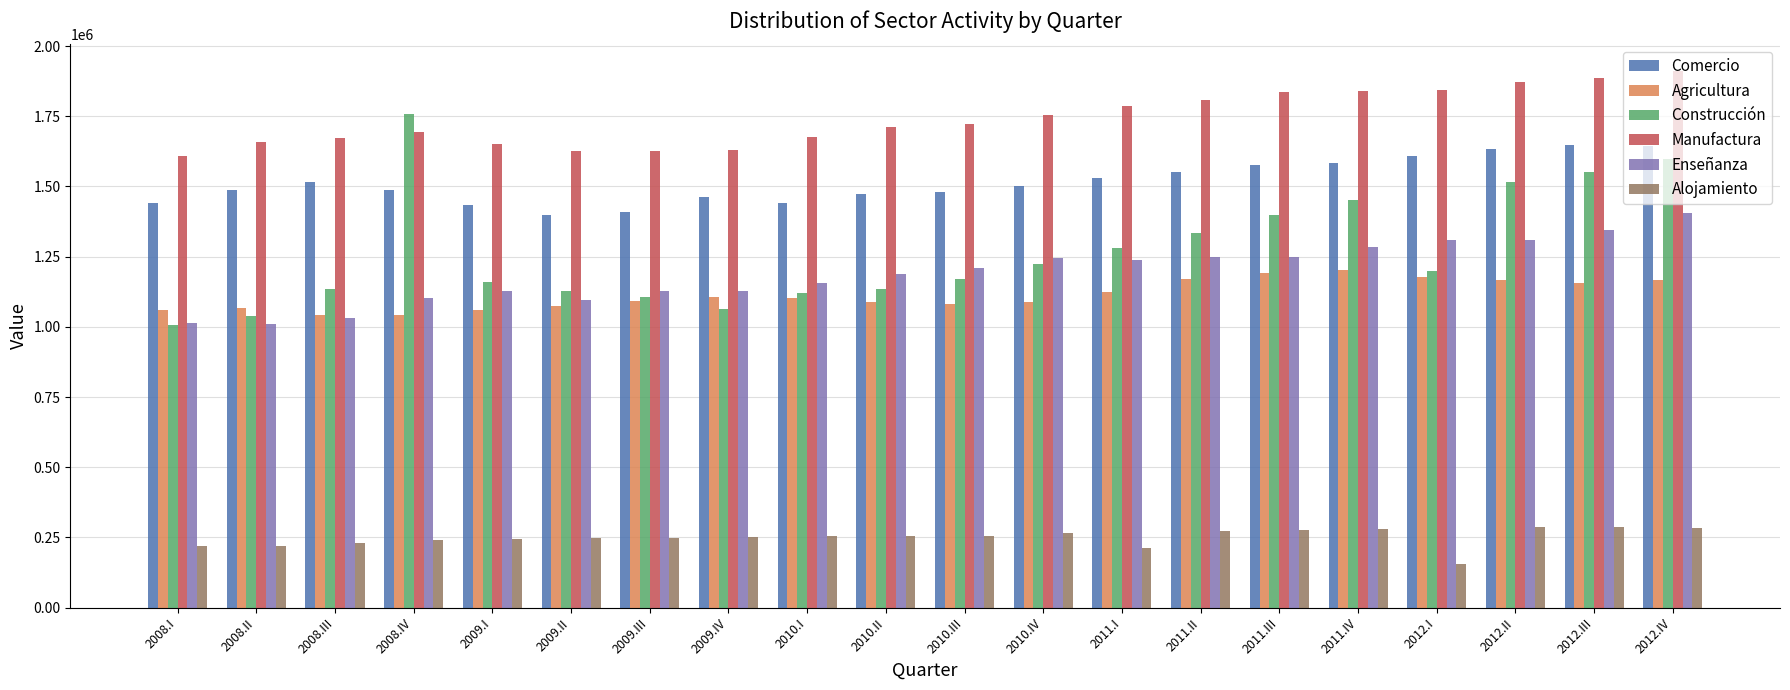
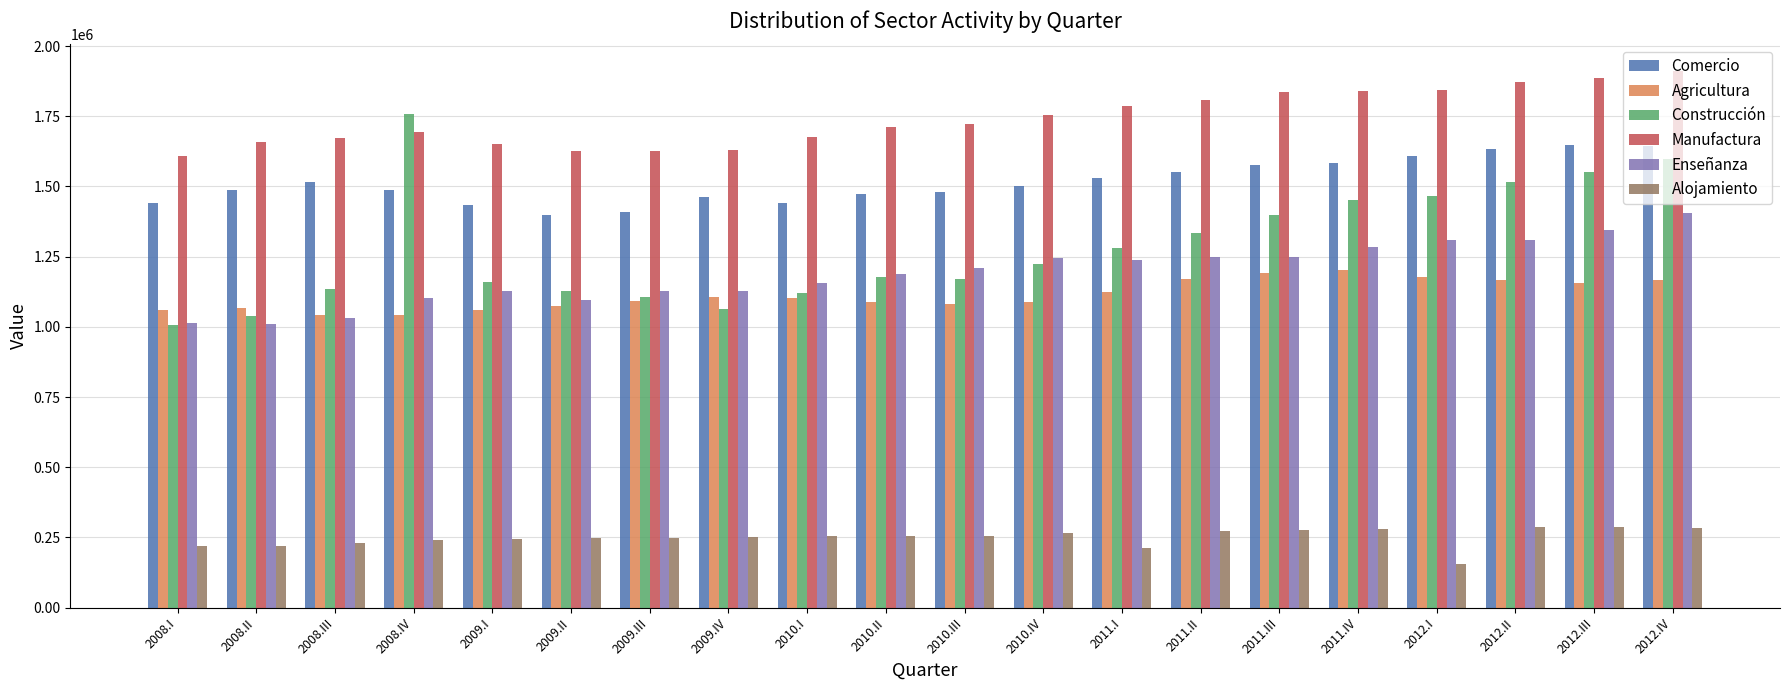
  {
    "Construcción": {
      "2008.I": 1010000,
      "2008.II": 1040000,
      "2008.III": 1140000,
      "2008.IV": 1760000,
      "2009.I": 1160000,
      "2009.II": 1130000,
      "2009.III": 1110000,
      "2009.IV": 1060000,
      "2010.I": 1120000,
-     "2010.II": 1140000,
+     "2010.II": 1180000,
      "2010.III": 1170000,
      "2010.IV": 1220000,
      "2011.I": 1280000,
      "2011.II": 1330000,
      "2011.III": 1400000,
      "2011.IV": 1450000,
-     "2012.I": 1200000,
+     "2012.I": 1470000,
      "2012.II": 1520000,
      "2012.III": 1550000
    },
    "Alojamiento": {
      "2008.I": 220000,
      "2008.II": 220000,
      "2008.III": 230000,
      "2008.IV": 240000,
      "2009.I": 240000,
      "2009.II": 250000,
      "2009.III": 250000,
      "2009.IV": 250000,
      "2010.I": 260000,
      "2010.II": 250000,
      "2010.III": 260000,
      "2010.IV": 270000,
      "2011.I": 210000,
      "2011.II": 270000,
      "2011.III": 280000,
      "2011.IV": 280000,
      "2012.I": 150000,
      "2012.II": 290000,
      "2012.III": 290000,
      "2012.IV": 280000
    }
  }
